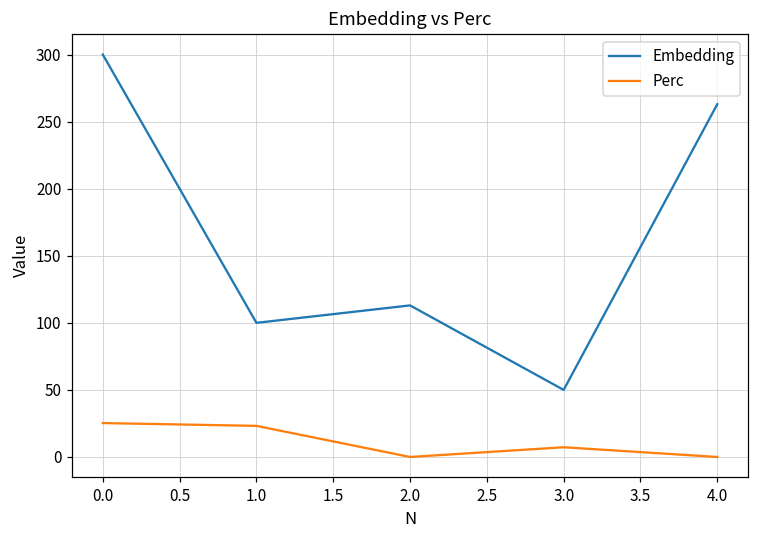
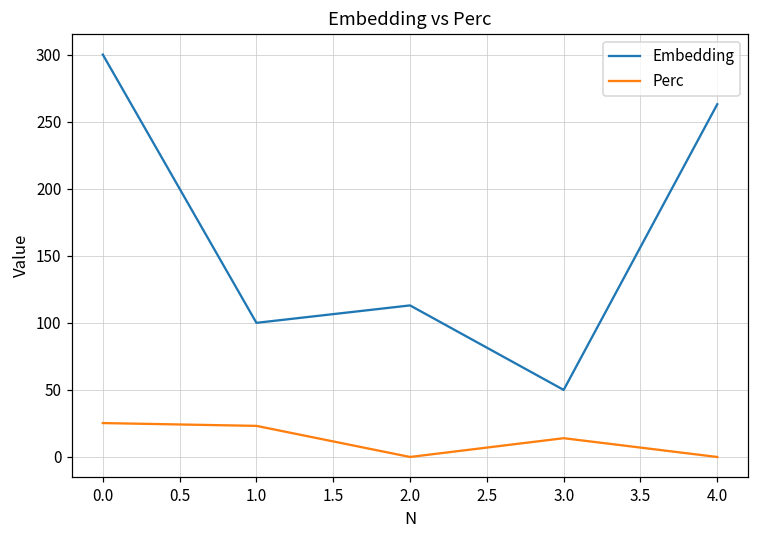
  {
    "Embedding": {
      "0.0": 300,
      "1.0": 100,
      "2.0": 113,
      "3.0": 50,
      "4.0": 263
    },
    "Perc": {
      "0.0": 25,
      "1.0": 23,
      "2.0": 0,
-     "3.0": 7,
+     "3.0": 14,
      "4.0": 0
    }
  }
